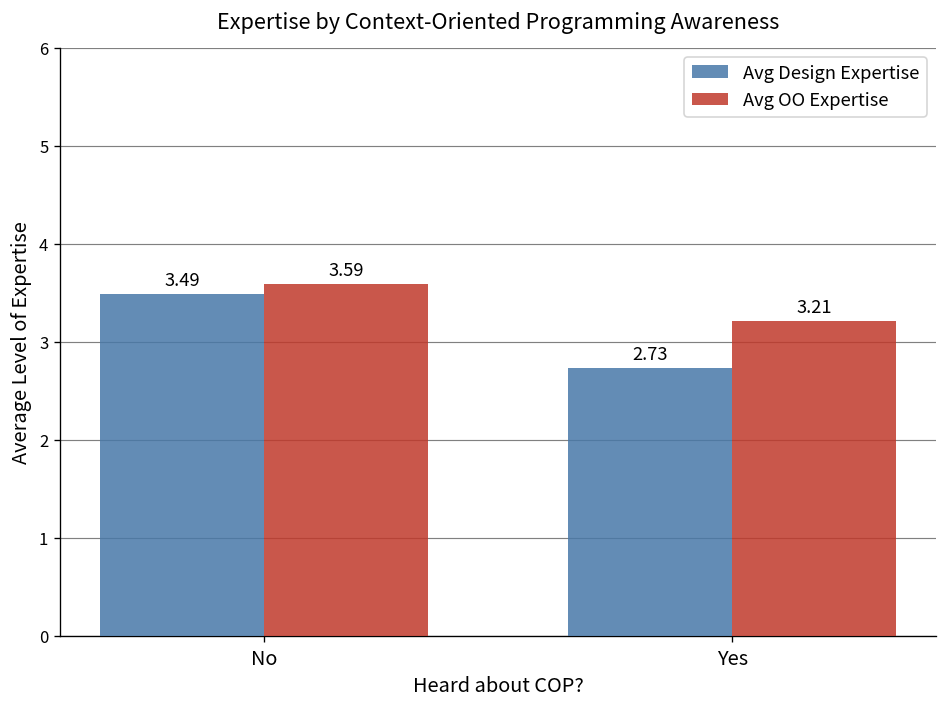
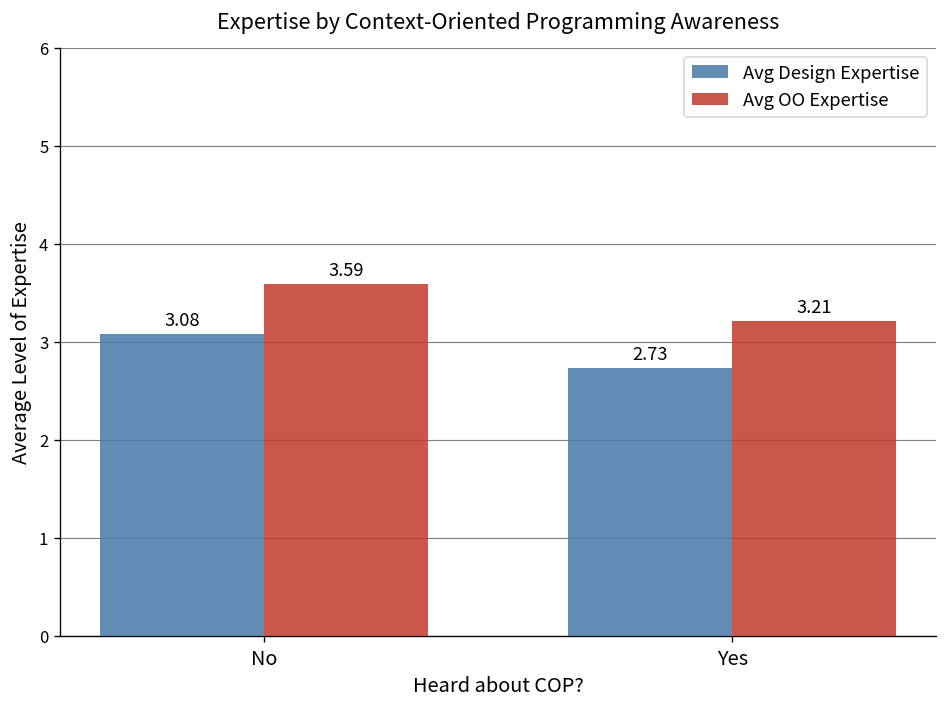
  {
    "Avg Design Expertise": {
-     "No": 3.49,
+     "No": 3.08,
      "Yes": 2.73
    },
    "Avg OO Expertise": {
      "No": 3.59,
      "Yes": 3.21
    }
  }
